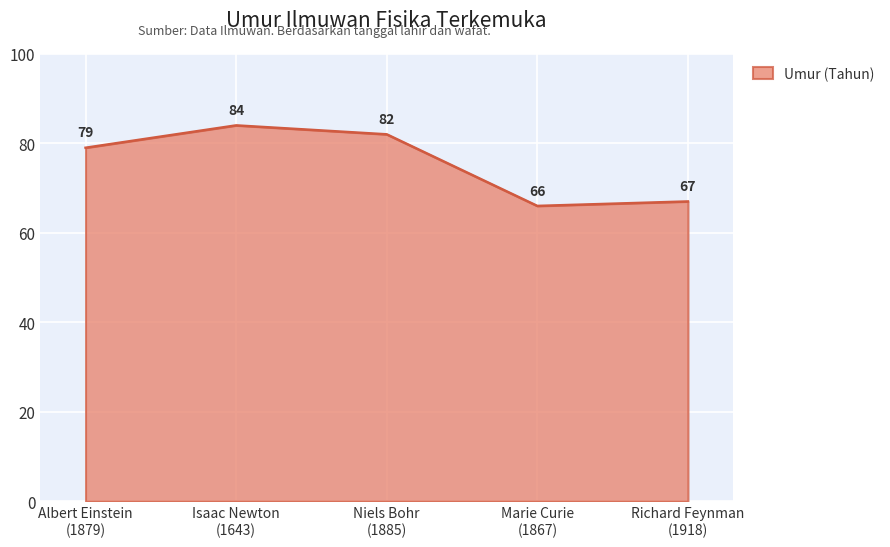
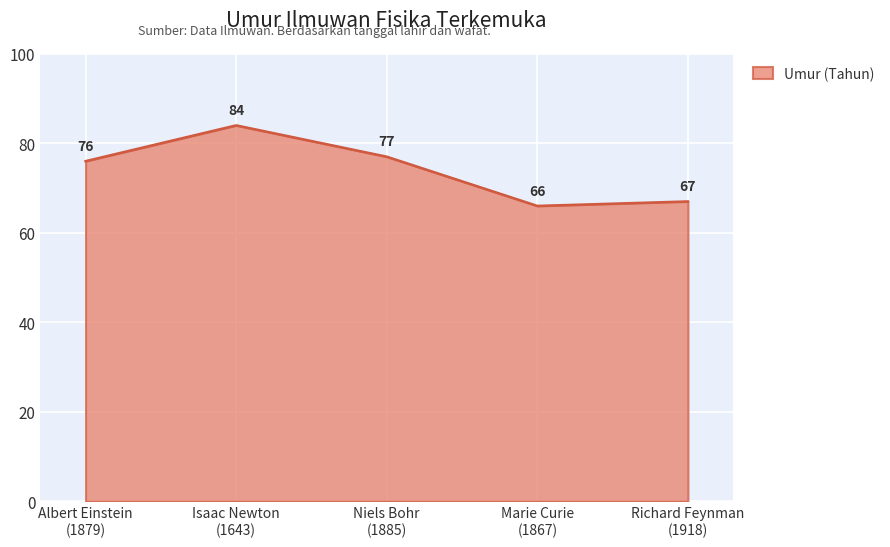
  {
-   "Albert Einstein (1879)": 79,
+   "Albert Einstein (1879)": 76,
    "Isaac Newton (1643)": 84,
-   "Niels Bohr (1885)": 82,
+   "Niels Bohr (1885)": 77,
    "Marie Curie (1867)": 66,
    "Richard Feynman (1918)": 67
  }
